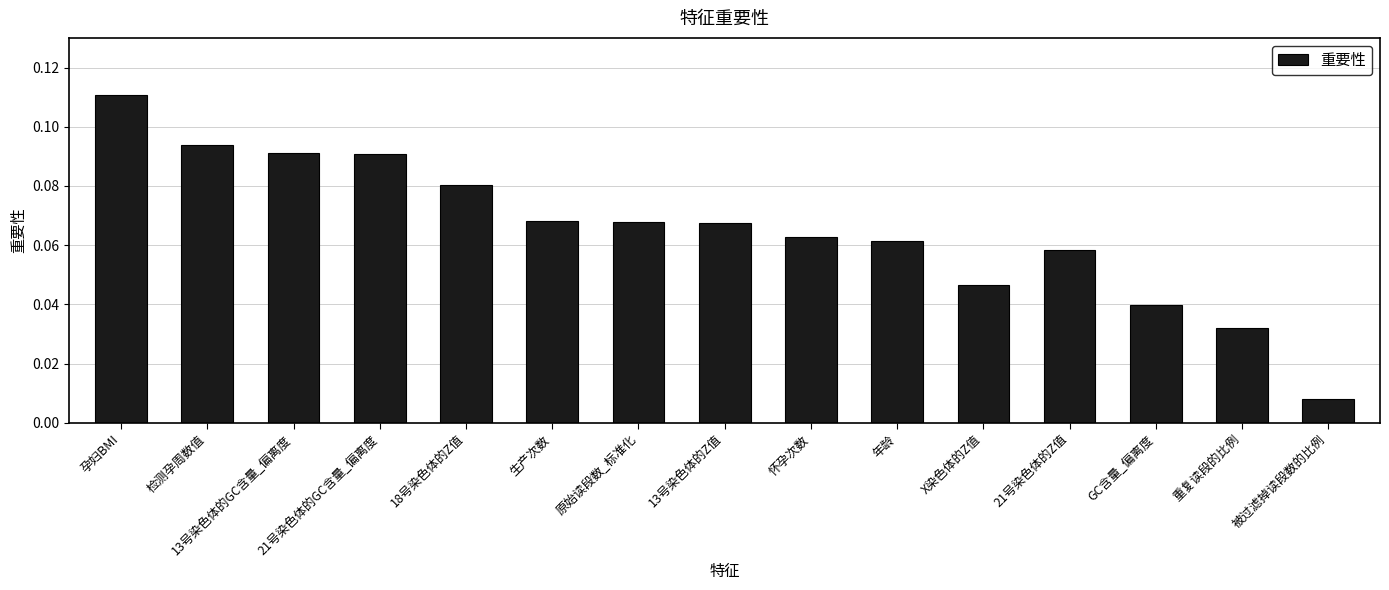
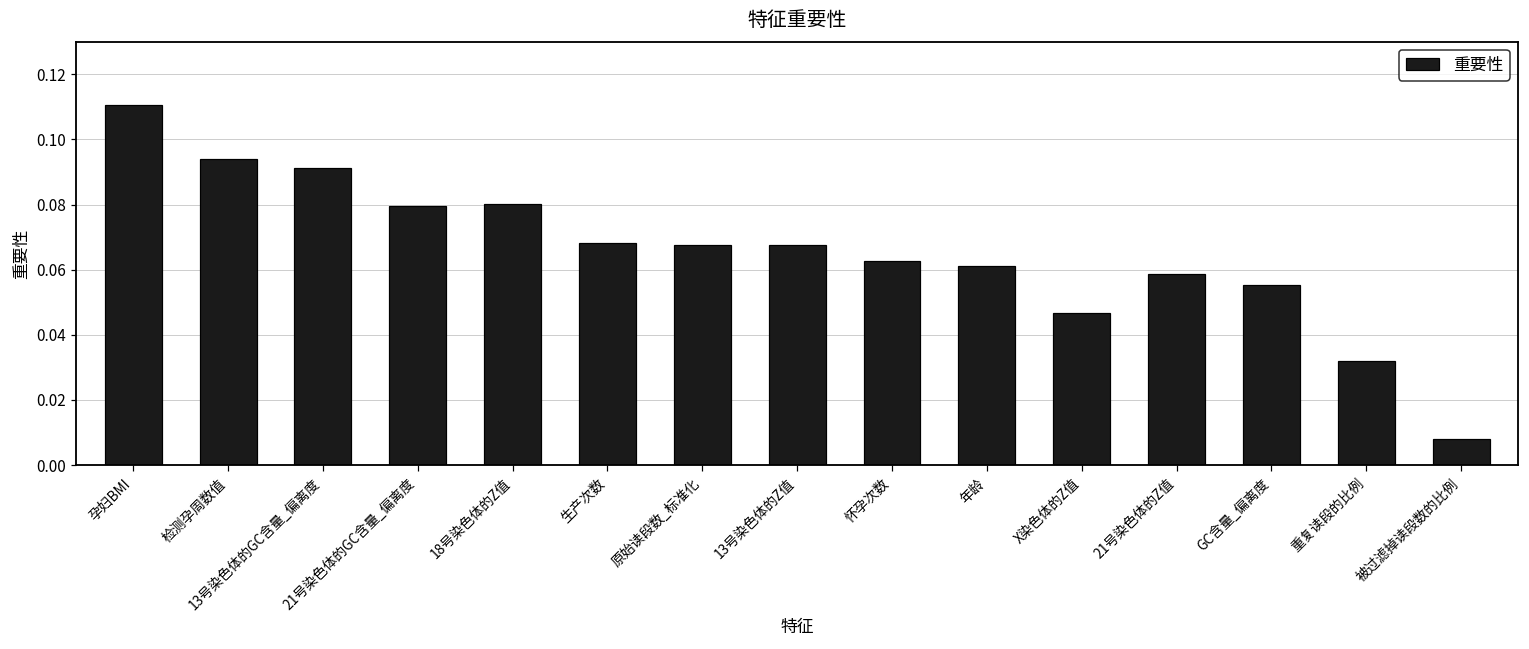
  {
    "孕妇BMI": 0.111,
    "检测孕周数值": 0.094,
    "13号染色体的GC含量_偏离度": 0.091,
-   "21号染色体的GC含量_偏离度": 0.091,
+   "21号染色体的GC含量_偏离度": 0.080,
    "18号染色体的Z值": 0.080,
    "生产次数": 0.068,
    "原始读段数_标准化": 0.068,
    "13号染色体的Z值": 0.067,
    "怀孕次数": 0.063,
    "年龄": 0.061,
    "X染色体的Z值": 0.047,
    "21号染色体的Z值": 0.059,
-   "GC含量_偏离度": 0.040,
+   "GC含量_偏离度": 0.055,
    "重复读段的比例": 0.032,
    "被过滤掉读段数的比例": 0.008
  }
